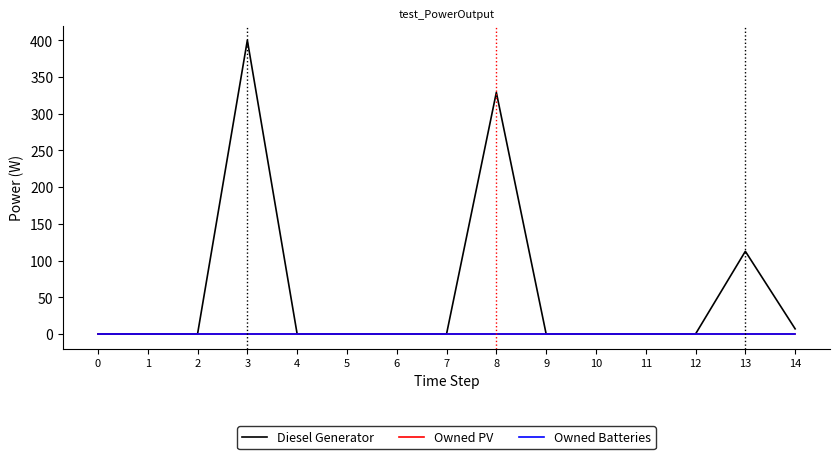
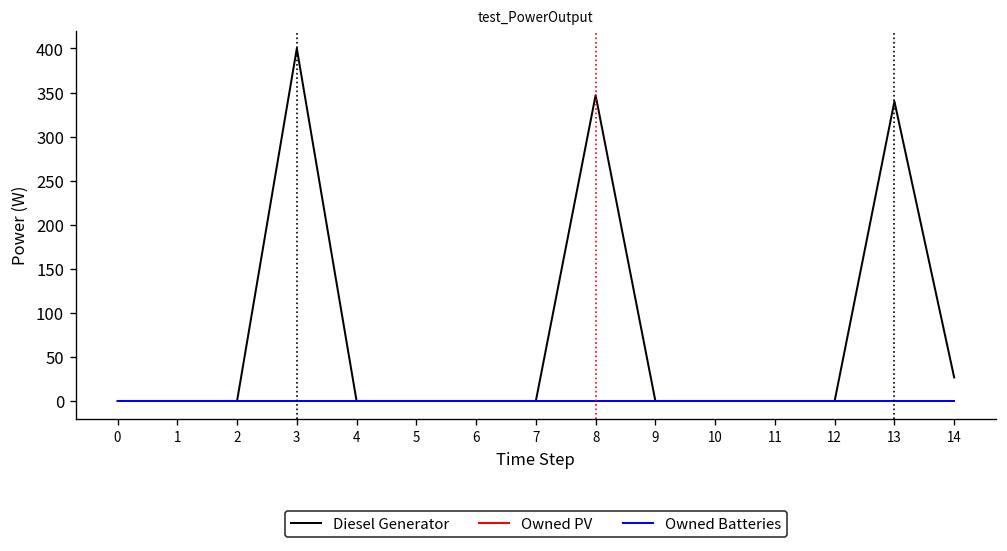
  {
    "Diesel Generator": {
      "3": 400,
-     "8": 330,
-     "13": 110,
-     "14": 10
+     "8": 350,
+     "13": 340,
+     "14": 30
    },
    "Owned Batteries": {
      "3": 0,
      "8": 0,
      "13": 0,
      "14": 0
    }
  }
